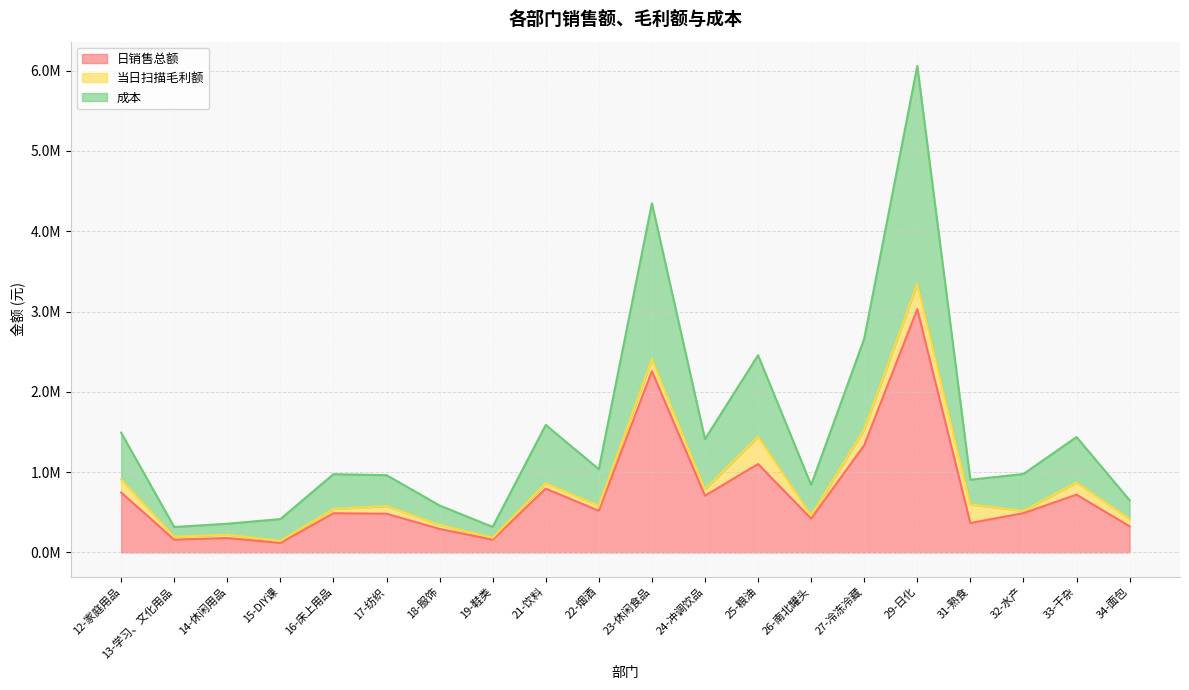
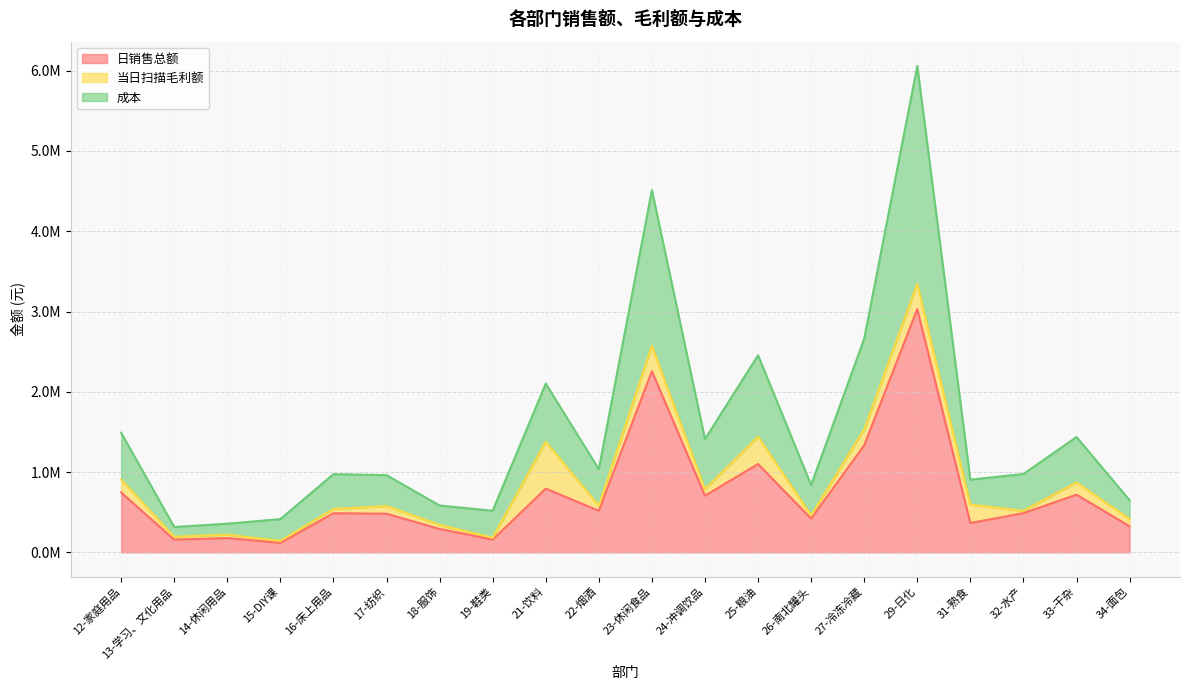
  {
    "日销售总额": {
      "12-家庭用品": 700000,
      "13-学习、文化用品": 200000,
      "14-休闲用品": 200000,
      "16-床上用品": 500000,
      "17-纺织": 500000,
      "18-服饰": 300000,
      "21-饮料": 800000,
      "22-烟酒": 500000,
      "23-休闲食品": 2300000,
      "24-冲调饮品": 700000,
      "25-粮油": 1100000,
      "26-南北罐头": 400000,
      "27-冷冻冷藏": 1300000,
      "29-日化": 3000000,
      "31-熟食": 400000,
      "33-干杂": 700000,
      "34-面包": 300000
    },
    "当日扫描毛利额": {
      "12-家庭用品": 200000,
      "13-学习、文化用品": 0,
      "14-休闲用品": 0,
      "16-床上用品": 100000,
      "17-纺织": 100000,
      "18-服饰": 100000,
-     "21-饮料": 100000,
+     "21-饮料": 600000,
      "22-烟酒": 100000,
-     "23-休闲食品": 200000,
+     "23-休闲食品": 300000,
      "24-冲调饮品": 100000,
      "25-粮油": 300000,
      "26-南北罐头": 0,
      "27-冷冻冷藏": 200000,
      "29-日化": 300000,
      "31-熟食": 200000,
      "33-干杂": 200000,
      "34-面包": 100000
    },
    "成本": {
      "12-家庭用品": 600000,
      "13-学习、文化用品": 100000,
      "14-休闲用品": 100000,
      "15-DIY课": 300000,
      "16-床上用品": 400000,
      "17-纺织": 400000,
      "18-服饰": 200000,
-     "19-鞋类": 100000,
+     "19-鞋类": 300000,
      "21-饮料": 700000,
      "22-烟酒": 500000,
      "23-休闲食品": 1900000,
      "24-冲调饮品": 600000,
      "25-粮油": 1000000,
      "26-南北罐头": 400000,
      "27-冷冻冷藏": 1100000,
      "29-日化": 2700000,
      "31-熟食": 300000,
      "32-水产": 500000,
      "33-干杂": 600000,
      "34-面包": 200000
    }
  }
